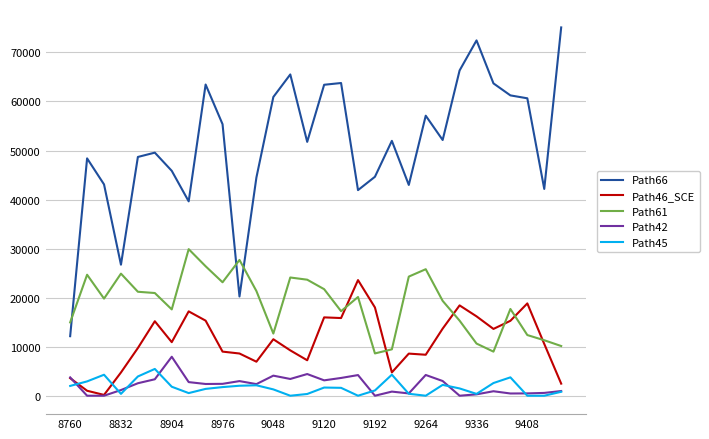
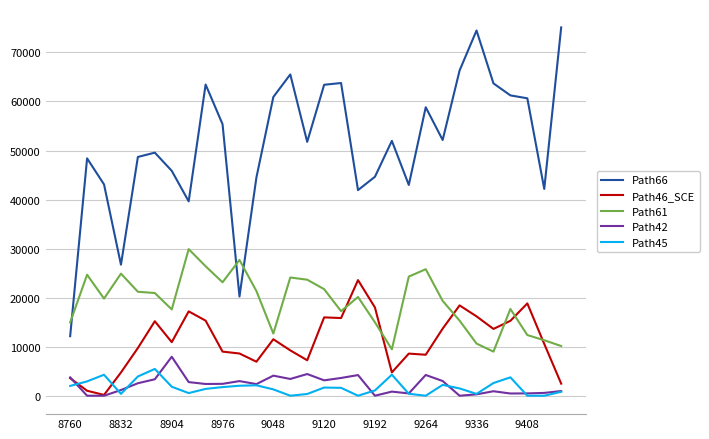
  {
    "Path66": {
      "8760": 12000,
      "8832": 27000,
      "8904": 46000,
      "8976": 55000,
      "9048": 61000,
      "9120": 63000,
      "9192": 45000,
-     "9264": 57000,
-     "9336": 72000,
+     "9264": 59000,
+     "9336": 74000,
      "9408": 61000
    },
    "Path46_SCE": {
      "8832": 5000,
      "8904": 11000,
      "8976": 9000,
      "9048": 12000,
      "9120": 16000,
      "9192": 18000,
      "9264": 8000,
      "9336": 16000,
      "9408": 19000
    },
    "Path61": {
      "8760": 15000,
      "8832": 25000,
      "8904": 18000,
      "8976": 23000,
      "9048": 13000,
      "9120": 22000,
-     "9192": 9000,
+     "9192": 15000,
      "9264": 26000,
      "9336": 11000,
      "9408": 12000
    },
    "Path42": {
      "8832": 1000,
      "8904": 8000,
      "8976": 2000,
      "9048": 4000,
      "9120": 3000,
      "9192": 0,
      "9264": 4000
    },
    "Path45": {
      "8760": 2000,
      "8832": 0,
      "8904": 2000,
      "8976": 2000,
      "9048": 1000,
      "9120": 2000,
      "9192": 1000,
      "9264": 0
    }
  }
